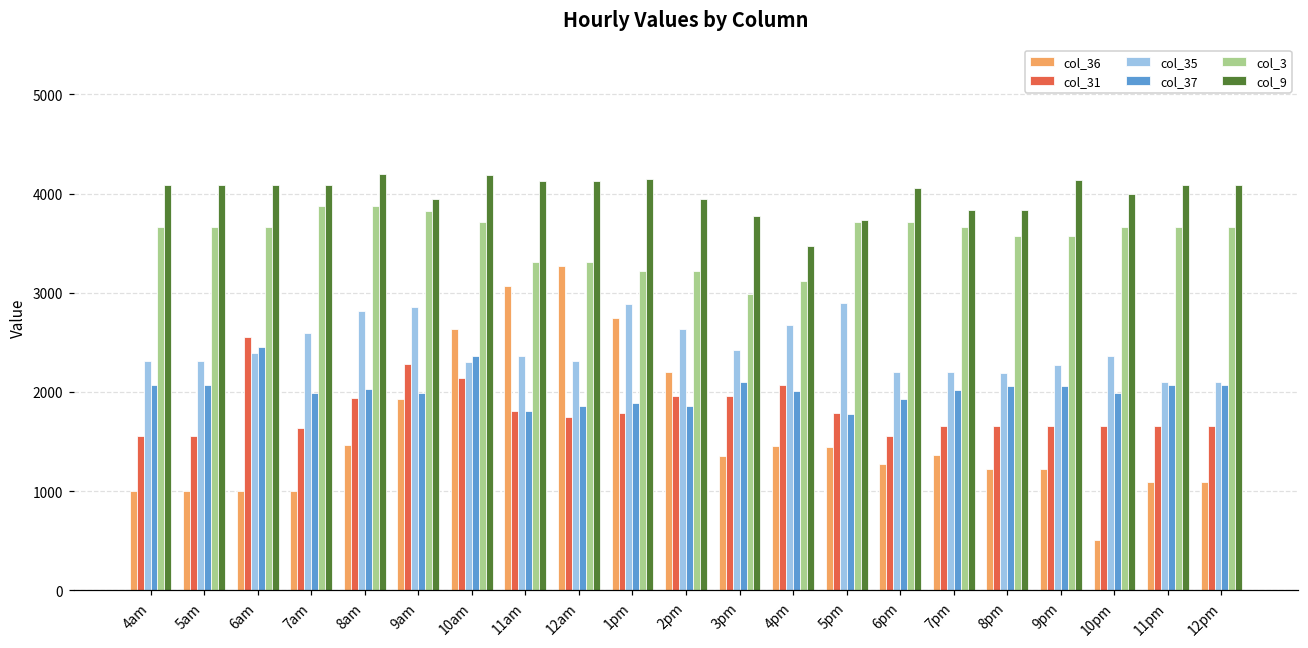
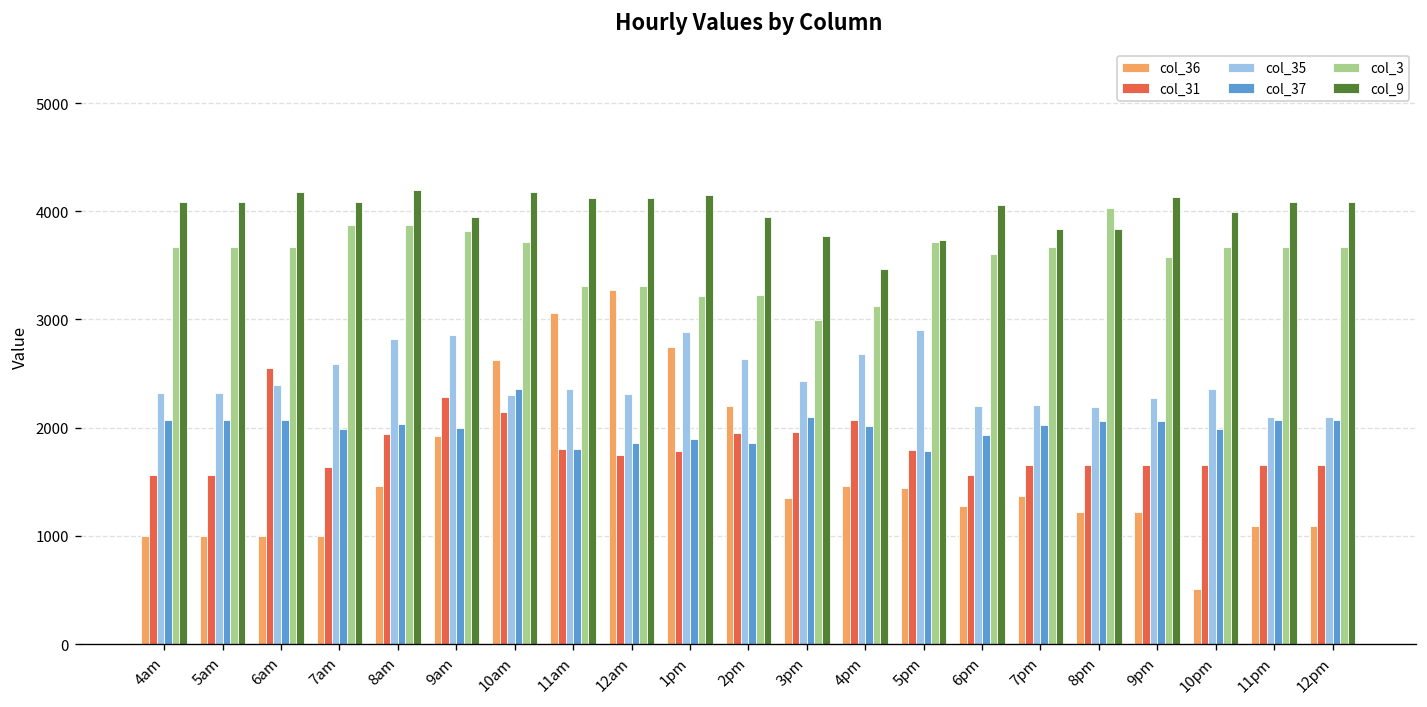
  {
    "col_36": {
      "4am": 1000,
      "5am": 1000,
      "6am": 1000,
      "7am": 1000,
      "8am": 1500,
      "9am": 1900,
      "10am": 2600,
      "11am": 3100,
      "12am": 3300,
      "1pm": 2700,
      "2pm": 2200,
      "3pm": 1400,
      "4pm": 1500,
      "5pm": 1400,
      "6pm": 1300,
      "7pm": 1400,
      "8pm": 1200,
      "9pm": 1200,
      "10pm": 500,
      "11pm": 1100,
      "12pm": 1100
    },
    "col_31": {
      "4am": 1600,
      "5am": 1600,
      "6am": 2600,
      "7am": 1600,
      "8am": 1900,
      "9am": 2300,
      "10am": 2100,
      "11am": 1800,
      "12am": 1700,
      "1pm": 1800,
      "2pm": 2000,
      "3pm": 2000,
      "4pm": 2100,
      "5pm": 1800,
      "6pm": 1600,
      "7pm": 1700,
      "8pm": 1700,
      "9pm": 1700,
      "10pm": 1700,
      "11pm": 1700,
      "12pm": 1700
    },
    "col_35": {
      "4am": 2300,
      "5am": 2300,
      "6am": 2400,
      "7am": 2600,
      "8am": 2800,
      "9am": 2900,
      "10am": 2300,
      "11am": 2400,
      "12am": 2300,
      "1pm": 2900,
      "2pm": 2600,
      "3pm": 2400,
      "4pm": 2700,
      "5pm": 2900,
      "6pm": 2200,
      "7pm": 2200,
      "8pm": 2200,
      "9pm": 2300,
      "10pm": 2400,
      "11pm": 2100,
      "12pm": 2100
    },
    "col_37": {
      "4am": 2100,
      "5am": 2100,
-     "6am": 2500,
+     "6am": 2100,
      "7am": 2000,
      "8am": 2000,
      "9am": 2000,
      "10am": 2400,
      "11am": 1800,
      "12am": 1900,
      "1pm": 1900,
      "2pm": 1900,
      "3pm": 2100,
      "4pm": 2000,
      "5pm": 1800,
      "6pm": 1900,
      "7pm": 2000,
      "8pm": 2100,
      "9pm": 2100,
      "10pm": 2000,
      "11pm": 2100,
      "12pm": 2100
    },
    "col_3": {
      "4am": 3700,
      "5am": 3700,
      "6am": 3700,
      "7am": 3900,
      "8am": 3900,
      "9am": 3800,
      "10am": 3700,
      "11am": 3300,
      "12am": 3300,
      "1pm": 3200,
      "2pm": 3200,
      "3pm": 3000,
      "4pm": 3100,
      "5pm": 3700,
-     "6pm": 3700,
+     "6pm": 3600,
      "7pm": 3700,
-     "8pm": 3600,
+     "8pm": 4000,
      "9pm": 3600,
      "10pm": 3700,
      "11pm": 3700,
      "12pm": 3700
    },
    "col_9": {
      "4am": 4100,
      "5am": 4100,
-     "6am": 4100,
+     "6am": 4200,
      "7am": 4100,
      "8am": 4200,
      "9am": 3900,
      "10am": 4200,
      "11am": 4100,
      "12am": 4100,
      "1pm": 4100,
      "2pm": 3900,
      "3pm": 3800,
      "4pm": 3500,
      "5pm": 3700,
      "6pm": 4100,
      "7pm": 3800,
      "8pm": 3800,
      "9pm": 4100,
      "10pm": 4000,
      "11pm": 4100,
      "12pm": 4100
    }
  }
